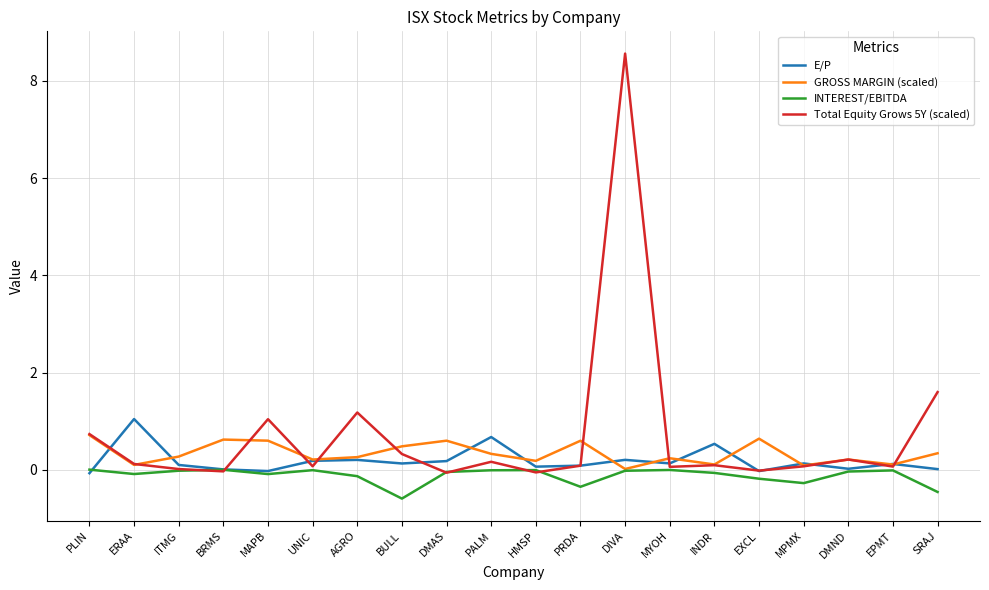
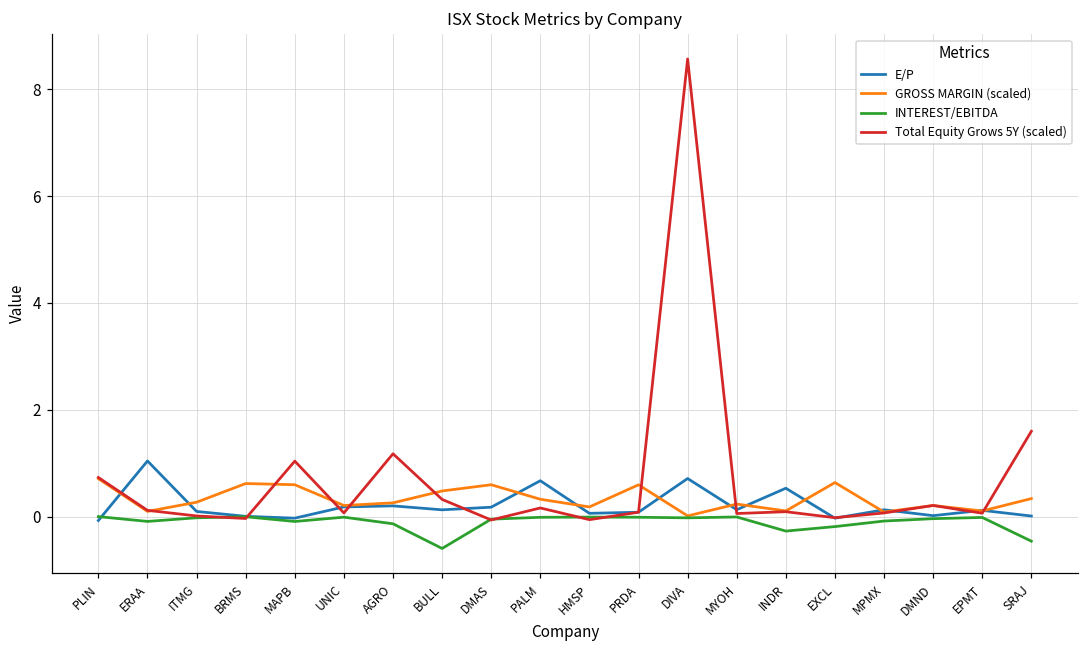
  {
    "E/P": {
      "PLIN": -0.1,
      "ERAA": 1.0,
      "ITMG": 0.1,
      "MAPB": 0.0,
      "AGRO": 0.2,
      "BULL": 0.1,
      "DMAS": 0.2,
      "PALM": 0.7,
      "HMSP": 0.1,
-     "DIVA": 0.2,
+     "DIVA": 0.7,
      "MYOH": 0.1,
      "INDR": 0.5,
      "DMND": 0.0,
      "SRAJ": 0.0
    },
    "GROSS MARGIN (scaled)": {
      "ITMG": 0.3,
      "BRMS": 0.6,
      "MAPB": 0.6,
      "AGRO": 0.3,
      "BULL": 0.5,
      "DMAS": 0.6,
      "PALM": 0.3,
      "HMSP": 0.2,
      "PRDA": 0.6,
      "MYOH": 0.2,
      "EXCL": 0.6,
      "SRAJ": 0.3
    },
    "INTEREST/EBITDA": {
      "PLIN": 0.0,
      "ERAA": -0.1,
      "MAPB": -0.1,
      "UNIC": 0.0,
      "AGRO": -0.1,
      "BULL": -0.6,
      "PALM": 0.0,
-     "PRDA": -0.3,
+     "PRDA": 0.0,
      "MYOH": 0.0,
-     "INDR": -0.1,
+     "INDR": -0.3,
      "EXCL": -0.2,
-     "MPMX": -0.3,
+     "MPMX": -0.1,
      "DMND": 0.0,
      "EPMT": 0.0,
      "SRAJ": -0.5
    },
    "Total Equity Grows 5Y (scaled)": {
      "MAPB": 1.0,
      "UNIC": 0.1,
      "AGRO": 1.2,
      "BULL": 0.3,
      "PALM": 0.2,
      "DIVA": 8.6,
      "MYOH": 0.1,
      "SRAJ": 1.6
    }
  }
